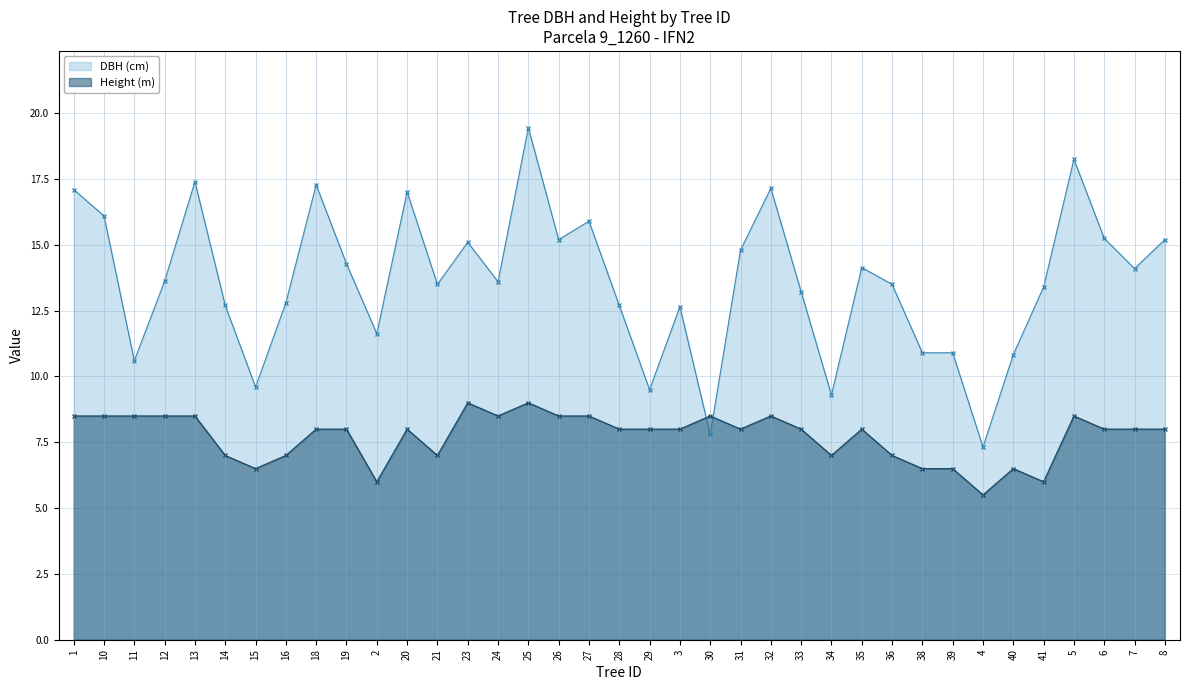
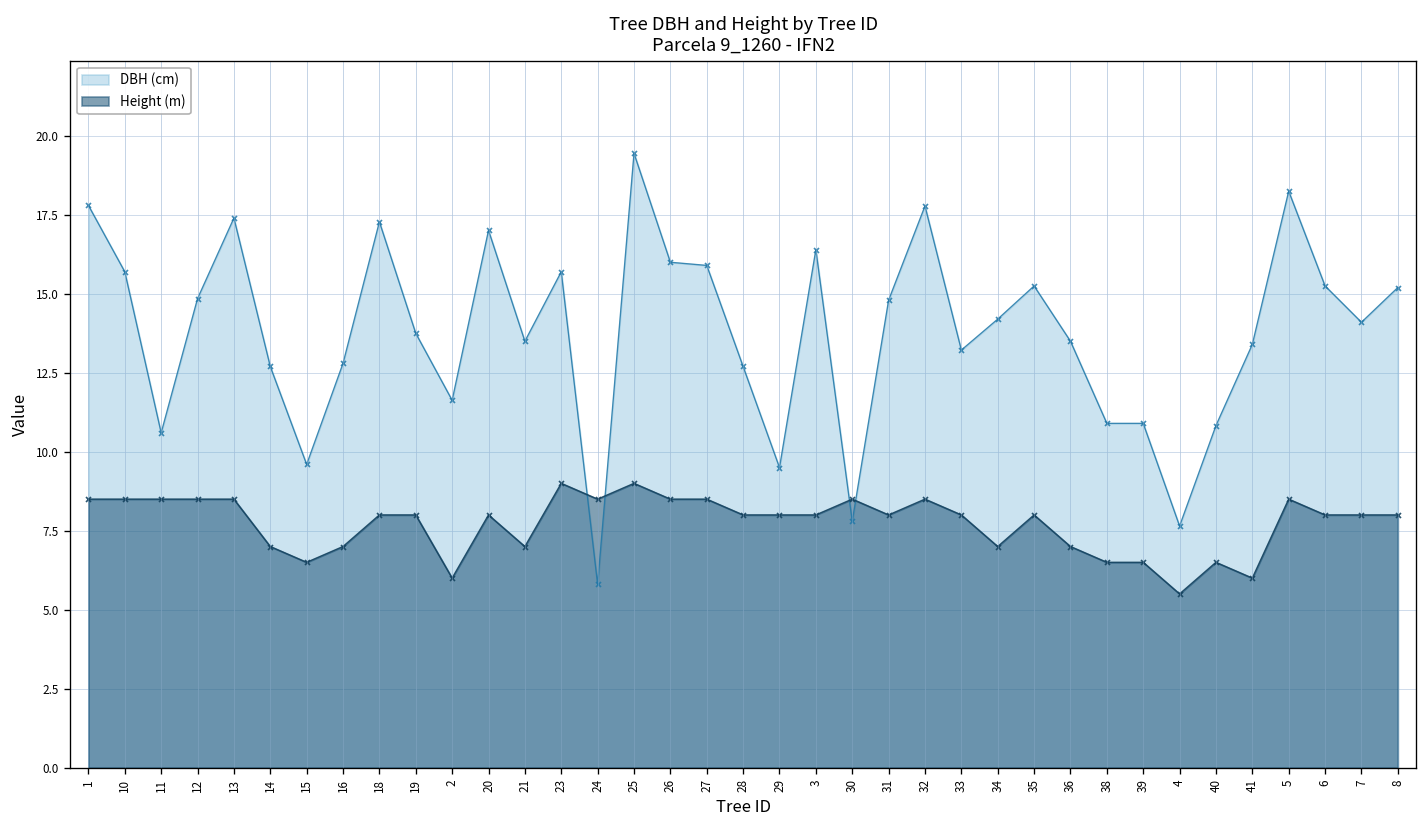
  {
    "DBH (cm)": {
-     "1": 17.1,
-     "10": 16.1,
+     "1": 17.8,
+     "10": 15.7,
      "11": 10.6,
-     "12": 13.6,
+     "12": 14.9,
      "13": 17.4,
      "14": 12.7,
      "15": 9.6,
      "16": 12.8,
      "18": 17.3,
-     "19": 14.3,
+     "19": 13.8,
      "2": 11.6,
      "20": 17.0,
      "21": 13.5,
-     "23": 15.1,
-     "24": 13.6,
+     "23": 15.7,
+     "24": 5.8,
      "25": 19.5,
-     "26": 15.2,
+     "26": 16.0,
      "27": 15.9,
      "28": 12.7,
      "29": 9.5,
-     "3": 12.7,
+     "3": 16.4,
      "30": 7.8,
      "31": 14.8,
-     "32": 17.2,
+     "32": 17.8,
      "33": 13.2,
-     "34": 9.3,
-     "35": 14.1,
+     "34": 14.2,
+     "35": 15.3,
      "36": 13.5,
      "38": 10.9,
      "39": 10.9,
-     "4": 7.3,
+     "4": 7.7,
      "40": 10.8,
      "41": 13.4,
      "5": 18.3,
      "6": 15.3,
      "7": 14.1,
      "8": 15.2
    },
    "Height (m)": {
      "1": 8.5,
      "10": 8.5,
      "11": 8.5,
      "12": 8.5,
      "13": 8.5,
      "14": 7.0,
      "15": 6.5,
      "16": 7.0,
      "18": 8.0,
      "19": 8.0,
      "2": 6.0,
      "20": 8.0,
      "21": 7.0,
      "23": 9.0,
      "24": 8.5,
      "25": 9.0,
      "26": 8.5,
      "27": 8.5,
      "28": 8.0,
      "29": 8.0,
      "3": 8.0,
      "30": 8.5,
      "31": 8.0,
      "32": 8.5,
      "33": 8.0,
      "34": 7.0,
      "35": 8.0,
      "36": 7.0,
      "38": 6.5,
      "39": 6.5,
      "4": 5.5,
      "40": 6.5,
      "41": 6.0,
      "5": 8.5,
      "6": 8.0,
      "7": 8.0,
      "8": 8.0
    }
  }
